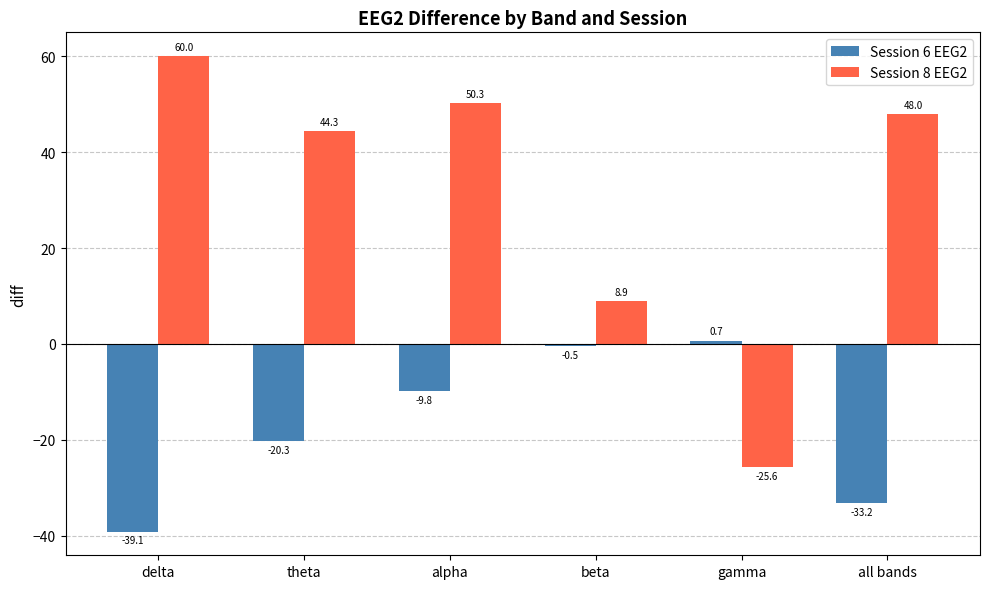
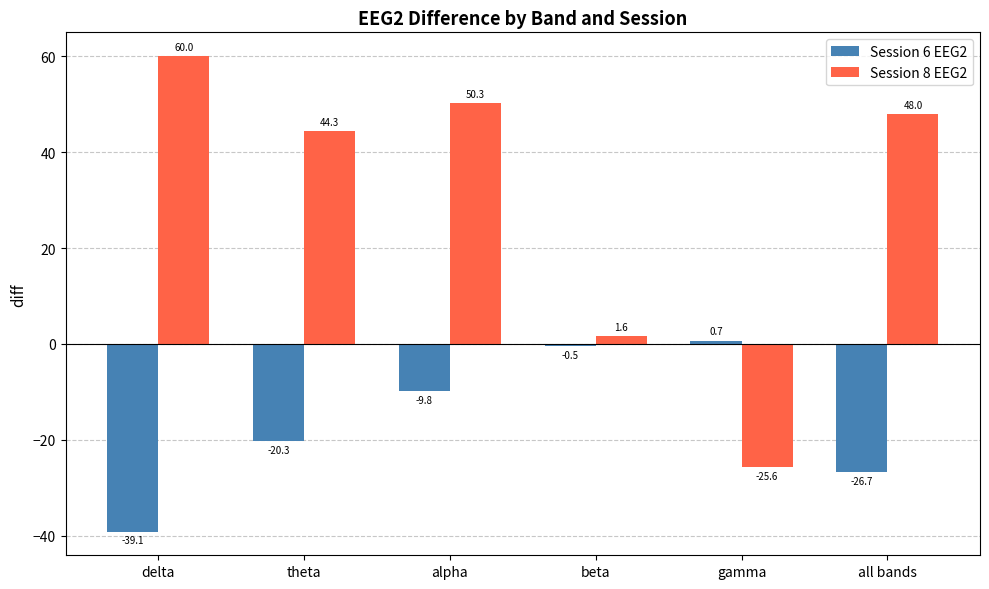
  {
    "Session 6 EEG2": {
      "delta": -39.1,
      "theta": -20.3,
      "alpha": -9.8,
      "beta": -0.5,
      "gamma": 0.7,
-     "all bands": -33.2
+     "all bands": -26.7
    },
    "Session 8 EEG2": {
      "delta": 60.0,
      "theta": 44.3,
      "alpha": 50.3,
-     "beta": 8.9,
+     "beta": 1.6,
      "gamma": -25.6,
      "all bands": 48.0
    }
  }
